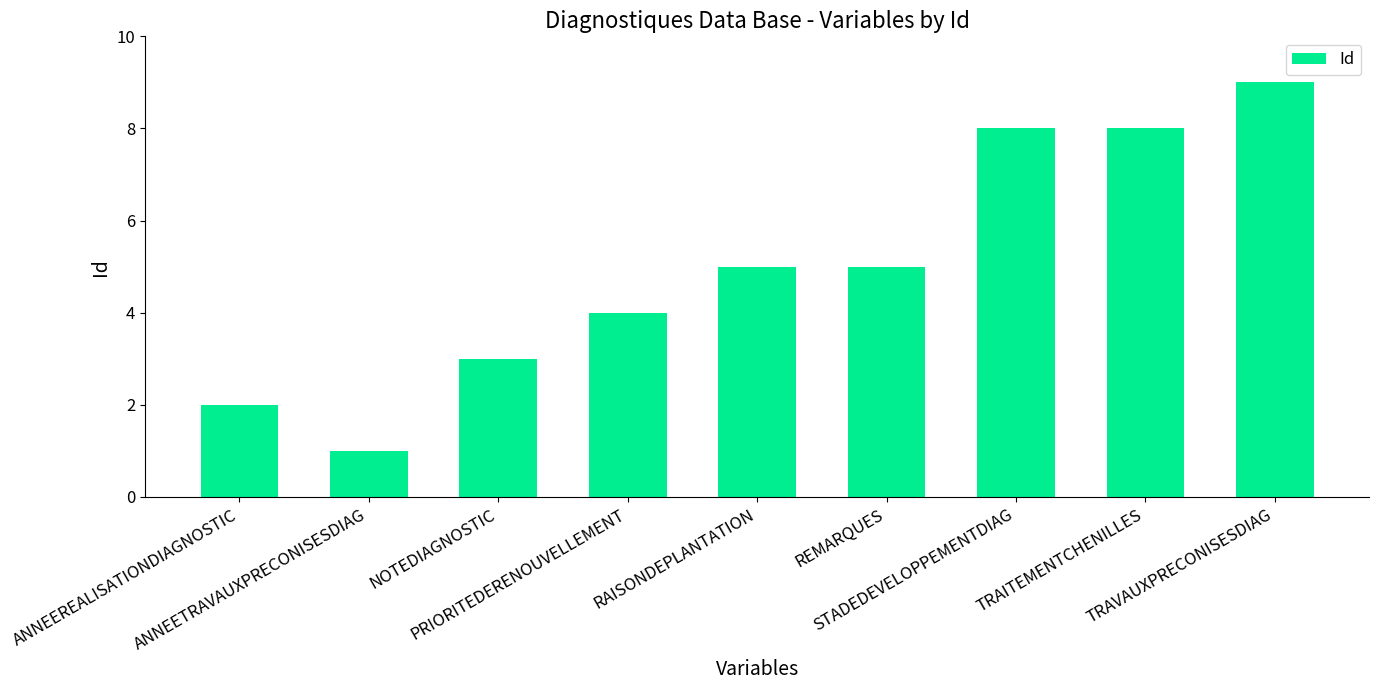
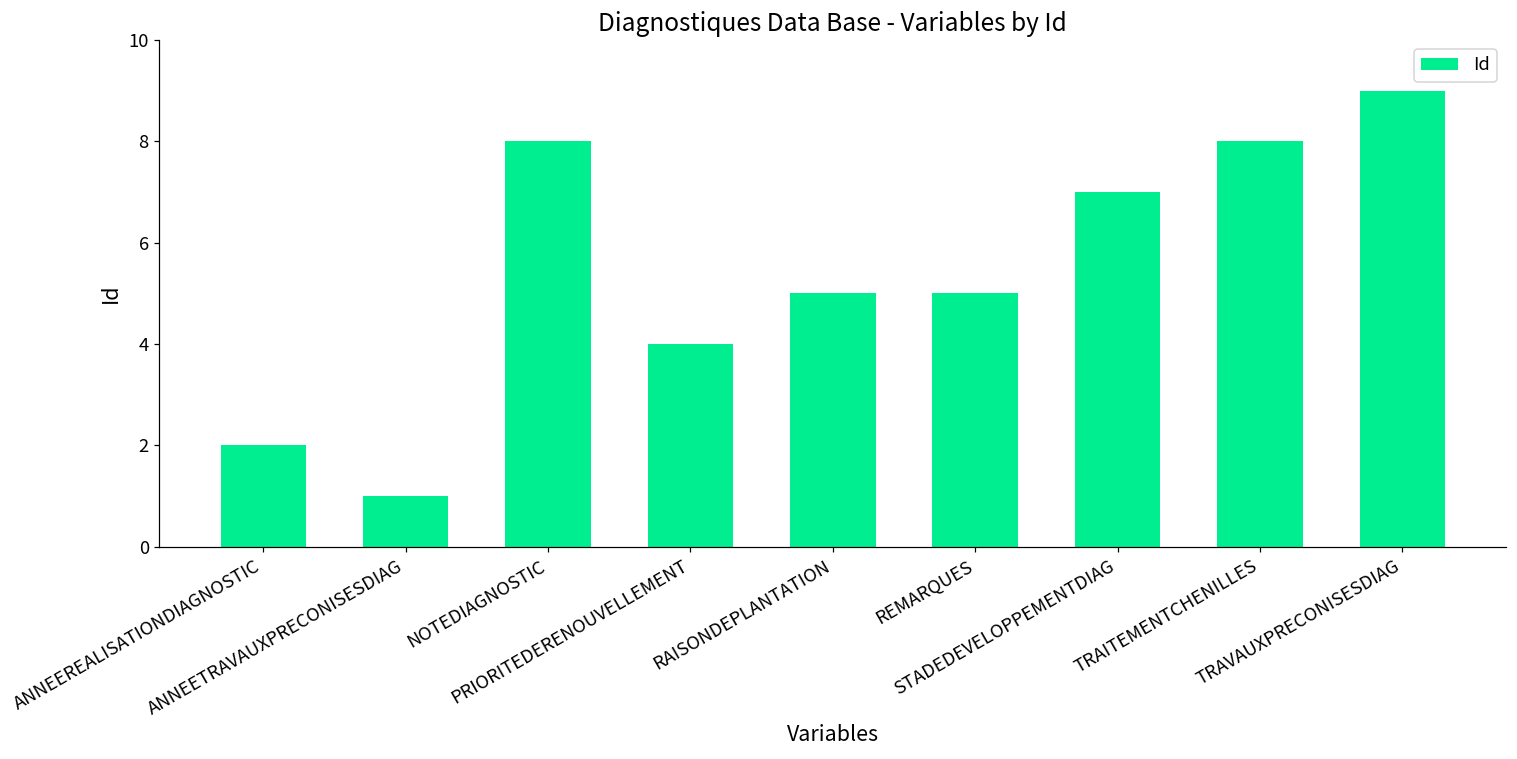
  {
    "ANNEEREALISATIONDIAGNOSTIC": 2,
    "ANNEETRAVAUXPRECONISESDIAG": 1,
-   "NOTEDIAGNOSTIC": 3,
+   "NOTEDIAGNOSTIC": 8,
    "PRIORITEDERENOUVELLEMENT": 4,
    "RAISONDEPLANTATION": 5,
    "REMARQUES": 5,
-   "STADEDEVELOPPEMENTDIAG": 8,
+   "STADEDEVELOPPEMENTDIAG": 7,
    "TRAITEMENTCHENILLES": 8,
    "TRAVAUXPRECONISESDIAG": 9
  }
